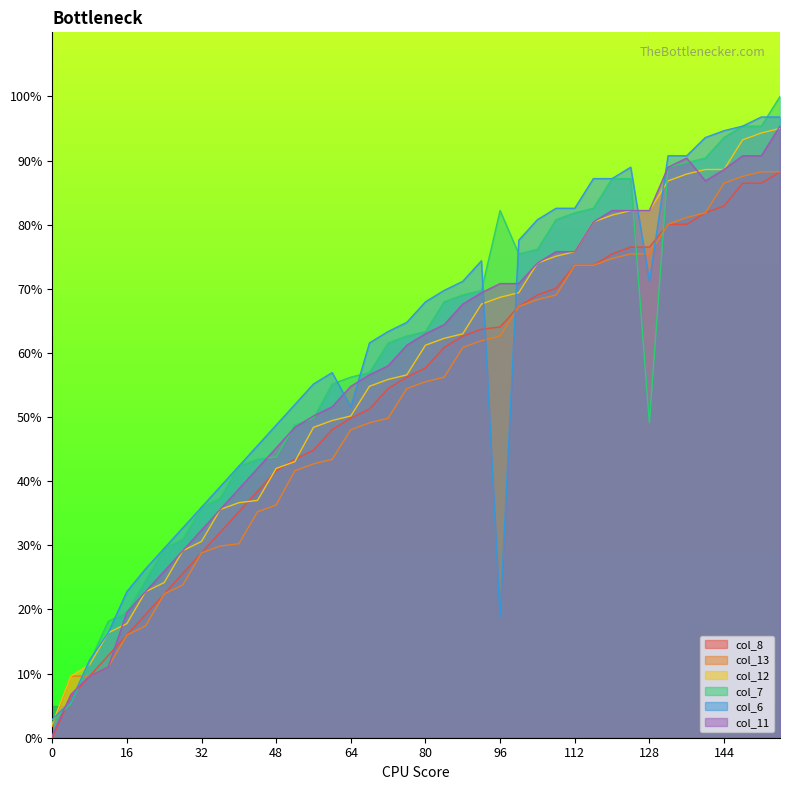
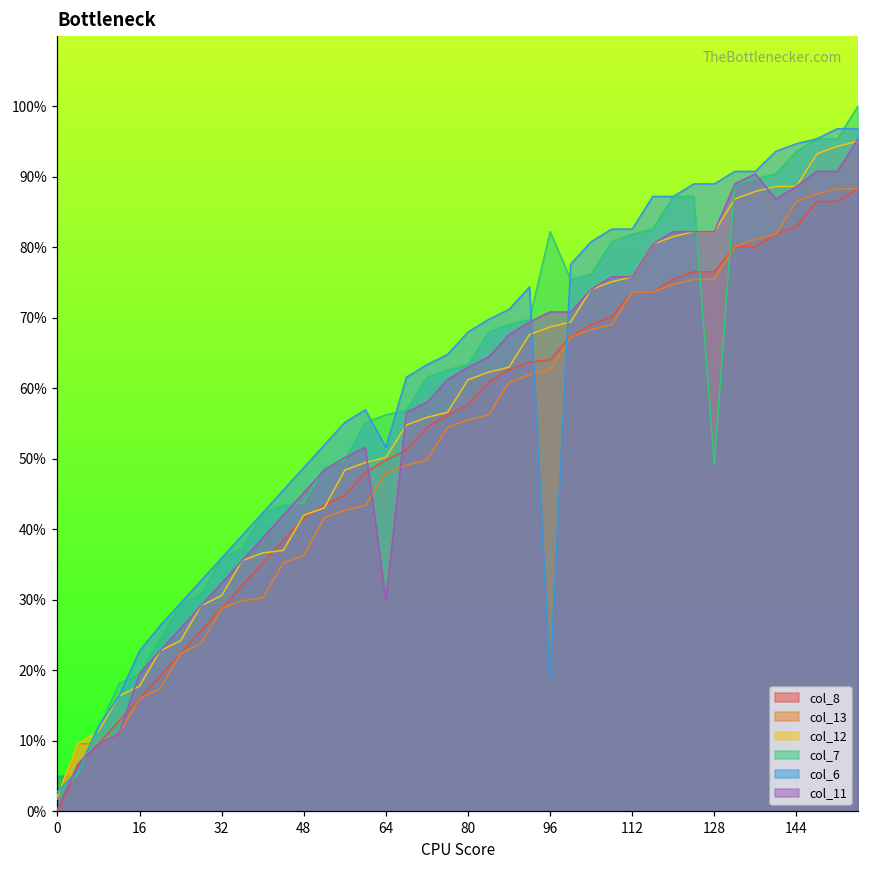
  {
    "col_7": {
      "48": "44%",
      "64": "56%",
      "96": "82%",
      "112": "82%",
      "128": "49%",
      "144": "94%"
    },
    "col_6": {
      "16": "23%",
      "48": "49%",
      "64": "52%",
      "80": "68%",
      "96": "19%",
      "112": "83%",
-     "128": "71%",
+     "128": "89%",
      "144": "95%"
    },
    "col_11": {
      "32": "32%",
      "48": "45%",
-     "64": "55%",
+     "64": "30%",
      "96": "71%"
    }
  }
